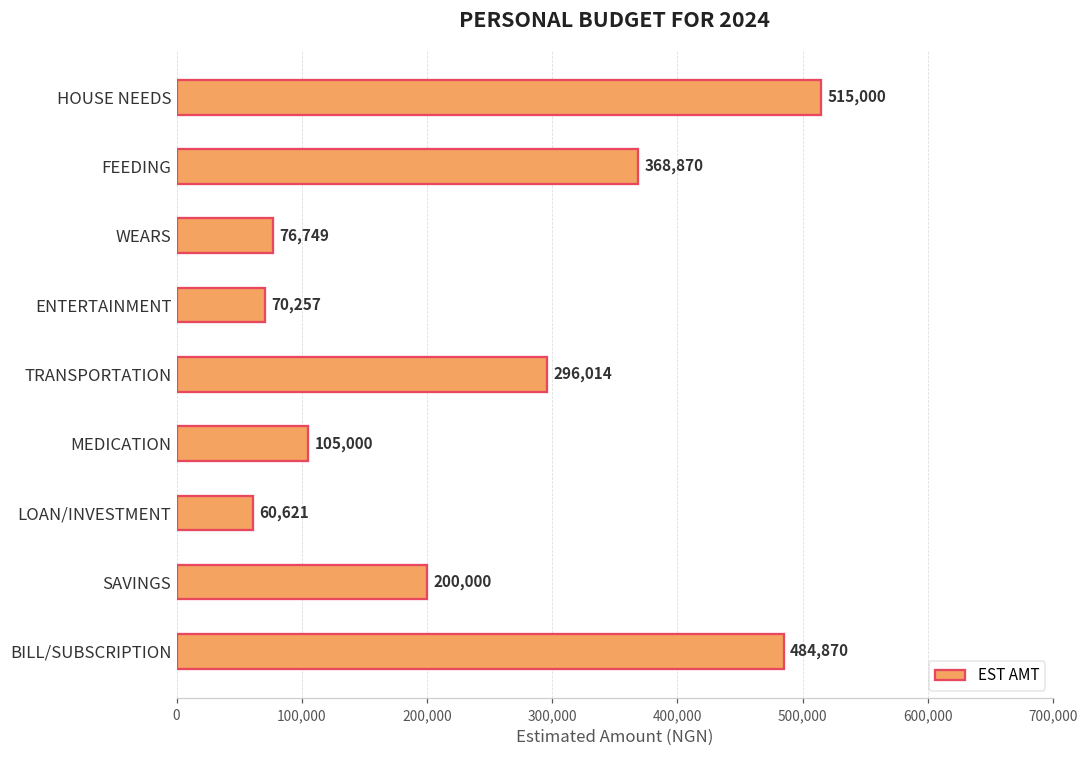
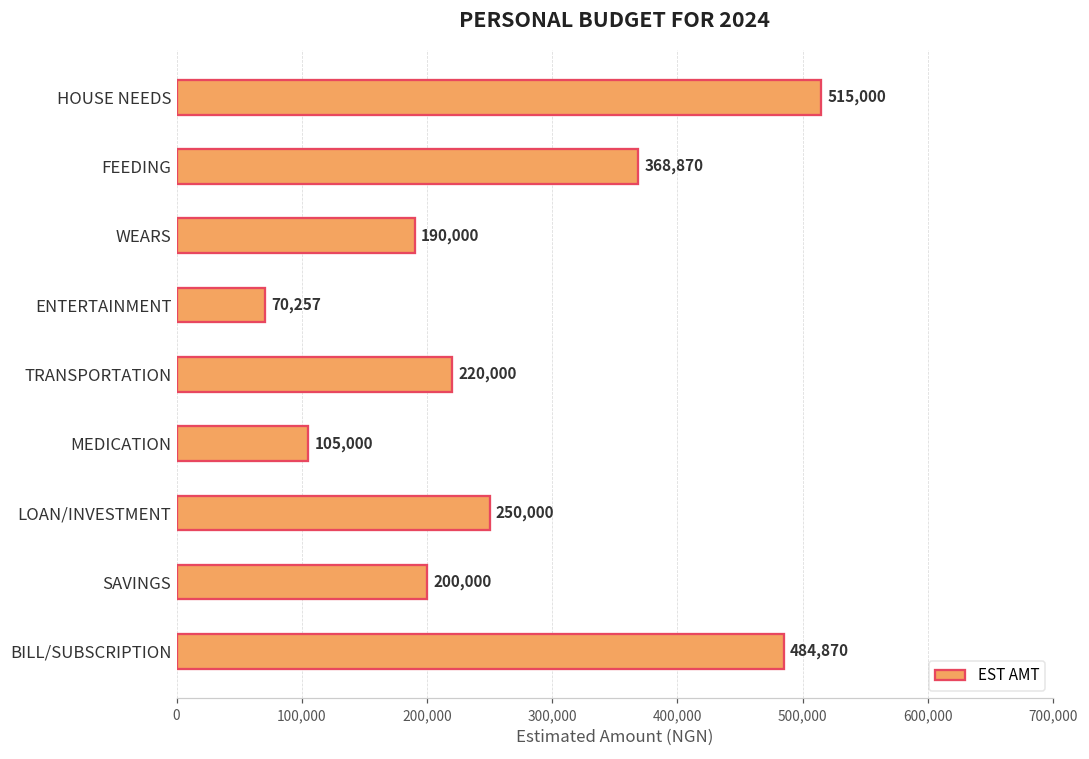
  {
    "HOUSE NEEDS": "515,000",
    "FEEDING": "368,870",
-   "WEARS": "76,749",
+   "WEARS": "190,000",
    "ENTERTAINMENT": "70,257",
-   "TRANSPORTATION": "296,014",
+   "TRANSPORTATION": "220,000",
    "MEDICATION": "105,000",
-   "LOAN/INVESTMENT": "60,621",
+   "LOAN/INVESTMENT": "250,000",
    "SAVINGS": "200,000",
    "BILL/SUBSCRIPTION": "484,870"
  }
